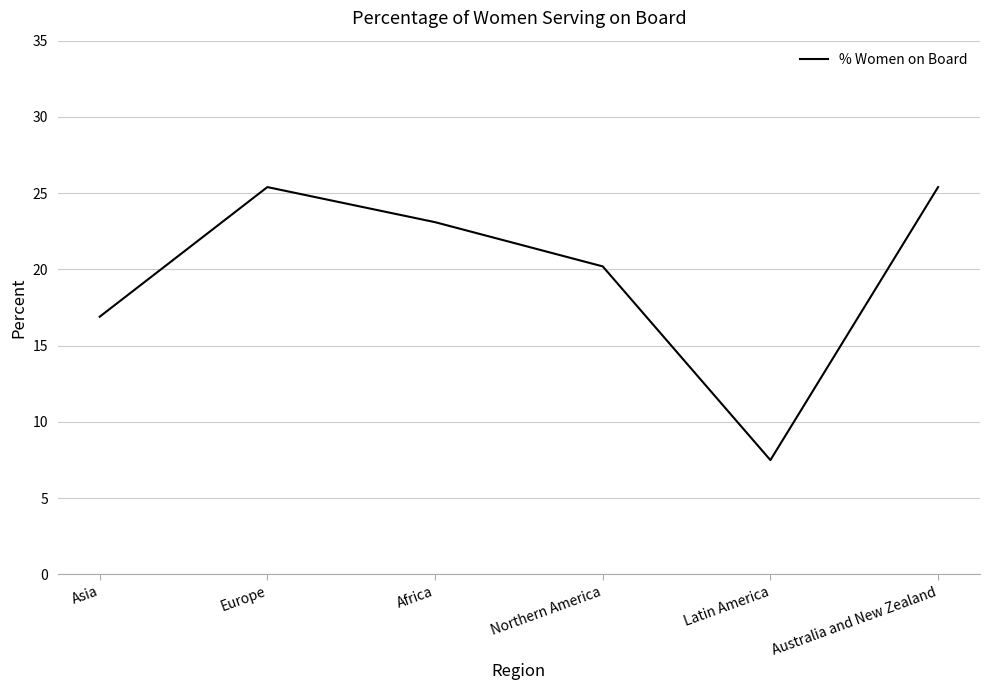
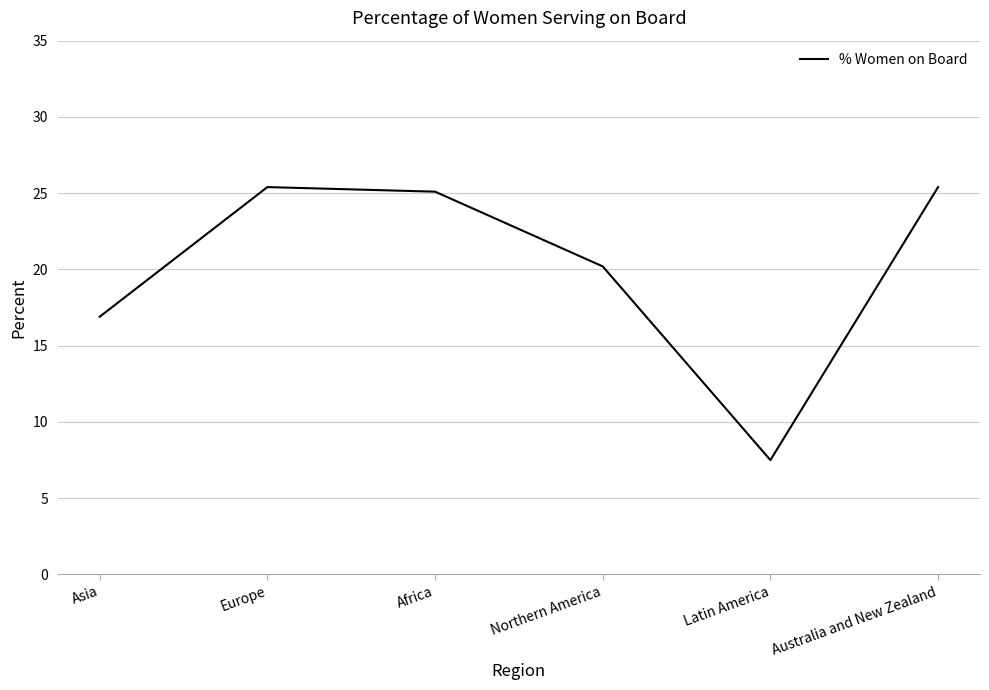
  {
    "Asia": 16.9,
    "Europe": 25.4,
-   "Africa": 23.1,
+   "Africa": 25.1,
    "Northern America": 20.2,
    "Latin America": 7.5,
    "Australia and New Zealand": 25.4
  }
